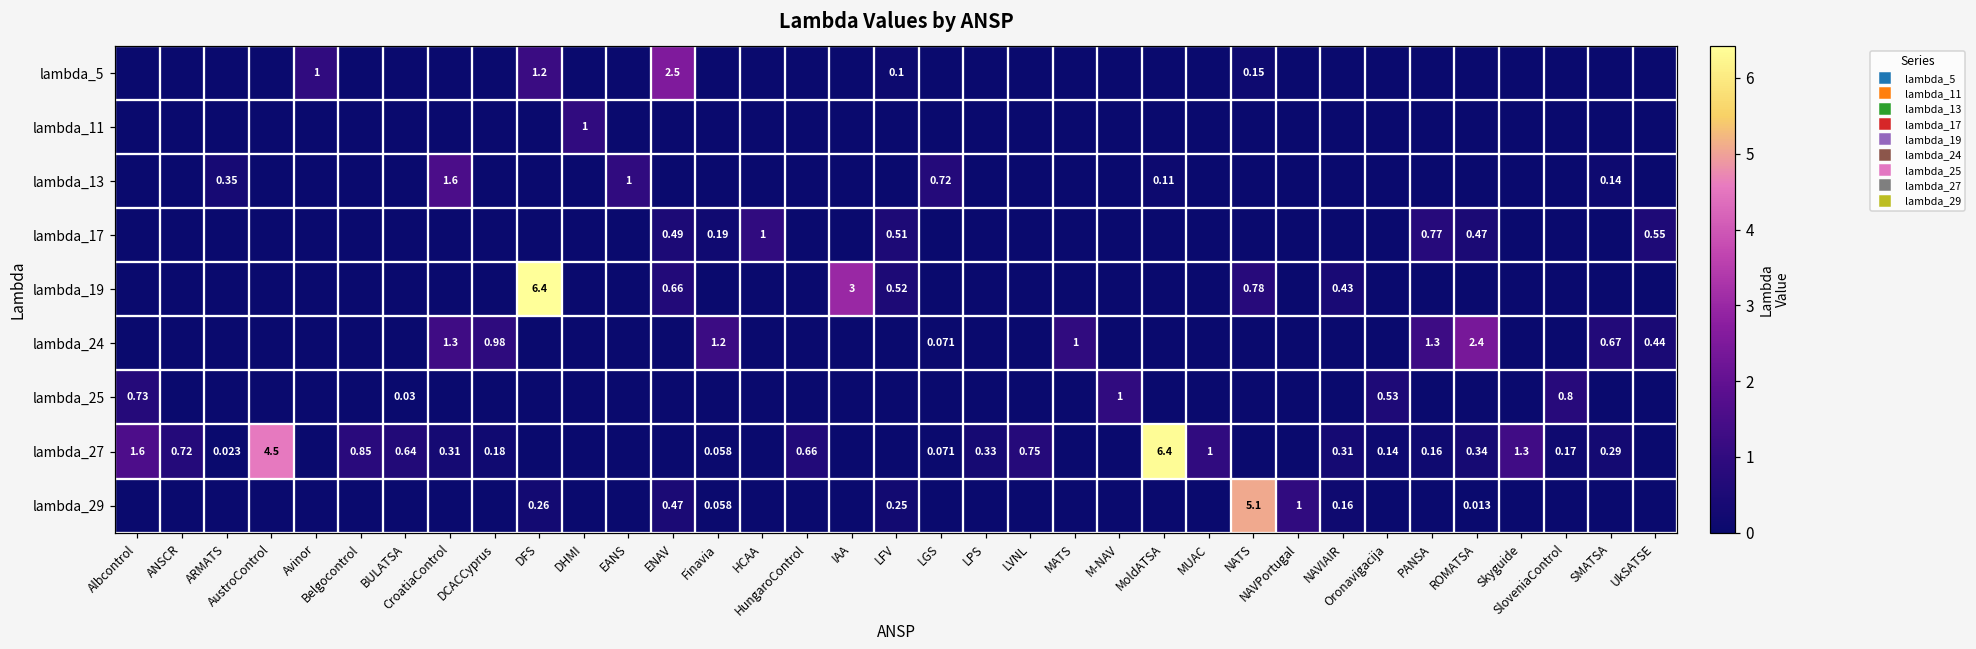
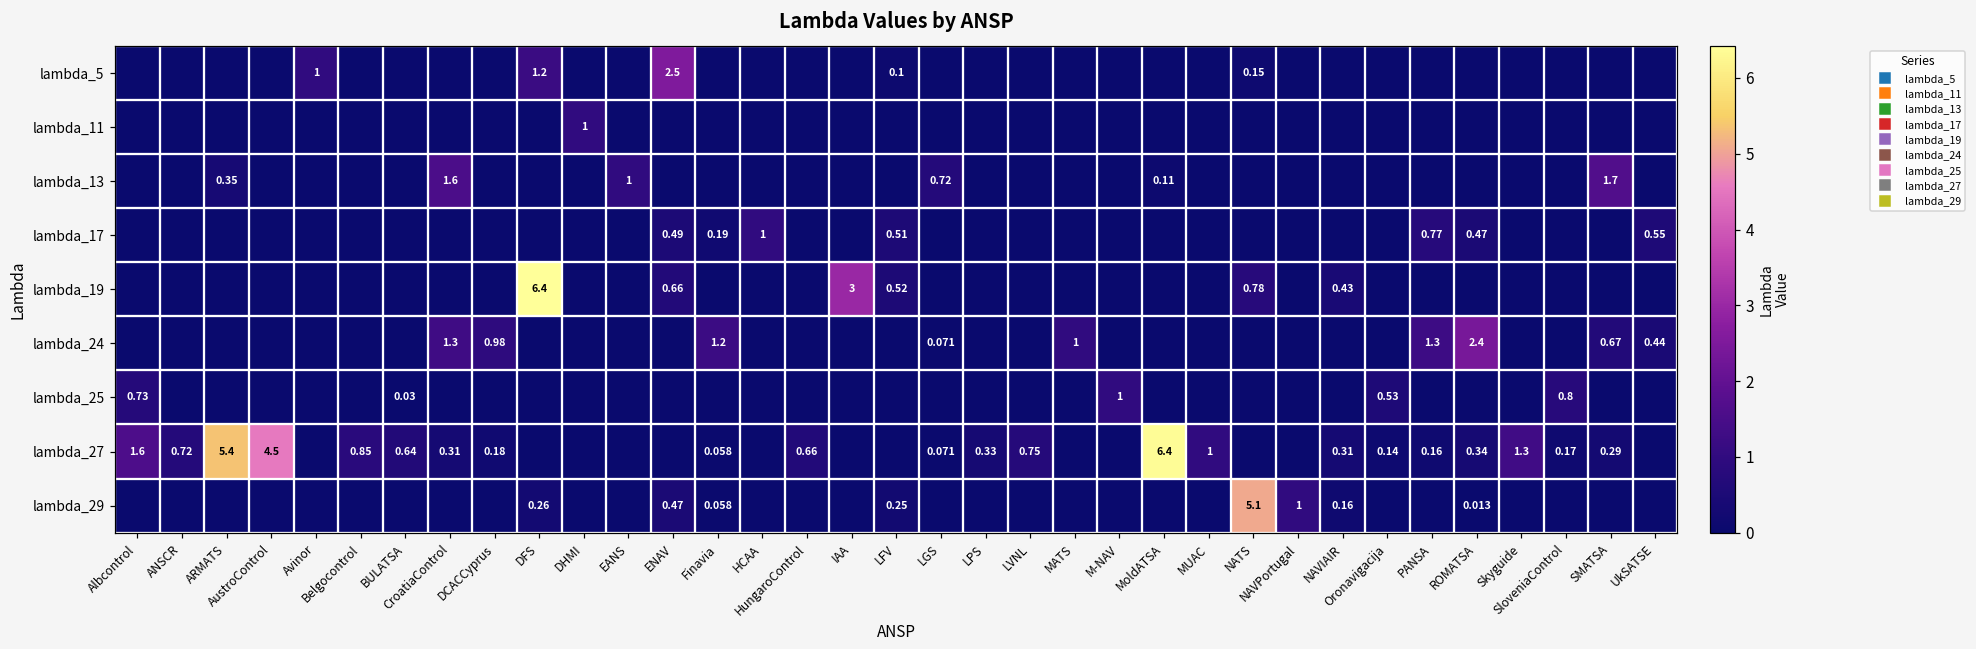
  {
    "lambda_5": {
      "Avinor": 1,
      "DFS": 1.2,
      "ENAV": 2.5,
      "LFV": 0.1,
      "NATS": 0.15
    },
    "lambda_11": {
      "DHMI": 1
    },
    "lambda_13": {
      "ARMATS": 0.35,
      "CroatiaControl": 1.6,
      "EANS": 1,
      "LGS": 0.72,
      "MoldATSA": 0.11,
-     "SMATSA": 0.14
+     "SMATSA": 1.7
    },
    "lambda_17": {
      "ENAV": 0.49,
      "Finavia": 0.19,
      "HCAA": 1,
      "LFV": 0.51,
      "PANSA": 0.77,
      "ROMATSA": 0.47,
      "UkSATSE": 0.55
    },
    "lambda_19": {
      "DFS": 6.4,
      "ENAV": 0.66,
      "IAA": 3,
      "LFV": 0.52,
      "NATS": 0.78,
      "NAVIAIR": 0.43
    },
    "lambda_24": {
      "CroatiaControl": 1.3,
      "DCACCyprus": 0.98,
      "Finavia": 1.2,
      "LGS": 0.071,
      "MATS": 1,
      "PANSA": 1.3,
      "ROMATSA": 2.4,
      "SMATSA": 0.67,
      "UkSATSE": 0.44
    },
    "lambda_25": {
      "Albcontrol": 0.73,
      "BULATSA": 0.03,
      "M-NAV": 1,
      "Oronavigacija": 0.53,
      "SloveniaControl": 0.8
    },
    "lambda_27": {
      "Albcontrol": 1.6,
      "ANSCR": 0.72,
-     "ARMATS": 0.023,
+     "ARMATS": 5.4,
      "AustroControl": 4.5,
      "Belgocontrol": 0.85,
      "BULATSA": 0.64,
      "CroatiaControl": 0.31,
      "DCACCyprus": 0.18,
      "Finavia": 0.058,
      "HungaroControl": 0.66,
      "LGS": 0.071,
      "LPS": 0.33,
      "LVNL": 0.75,
      "MoldATSA": 6.4,
      "MUAC": 1,
      "NAVIAIR": 0.31,
      "Oronavigacija": 0.14,
      "PANSA": 0.16,
      "ROMATSA": 0.34,
      "Skyguide": 1.3,
      "SloveniaControl": 0.17,
      "SMATSA": 0.29
    },
    "lambda_29": {
      "DFS": 0.26,
      "ENAV": 0.47,
      "Finavia": 0.058,
      "LFV": 0.25,
      "NATS": 5.1,
      "NAVPortugal": 1,
      "NAVIAIR": 0.16,
      "ROMATSA": 0.013
    }
  }
